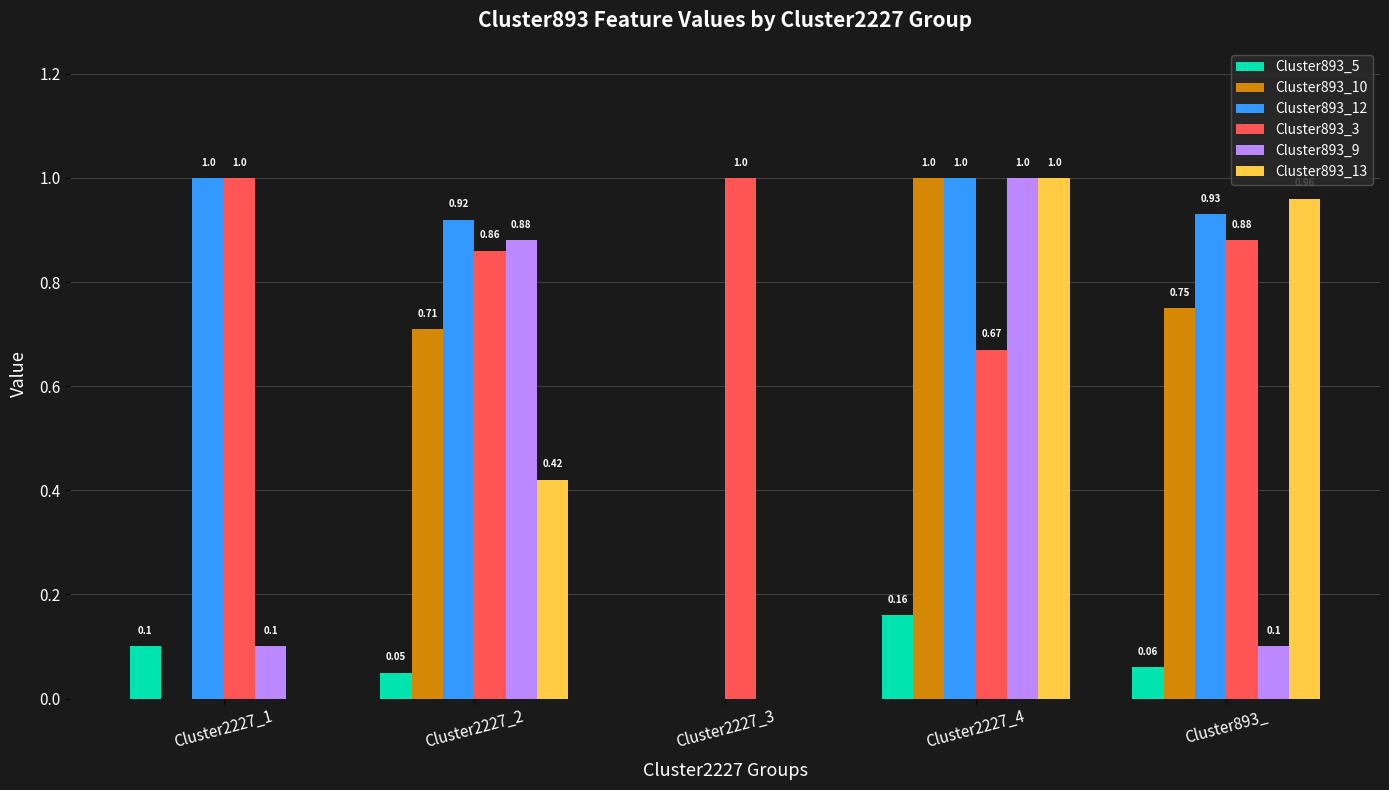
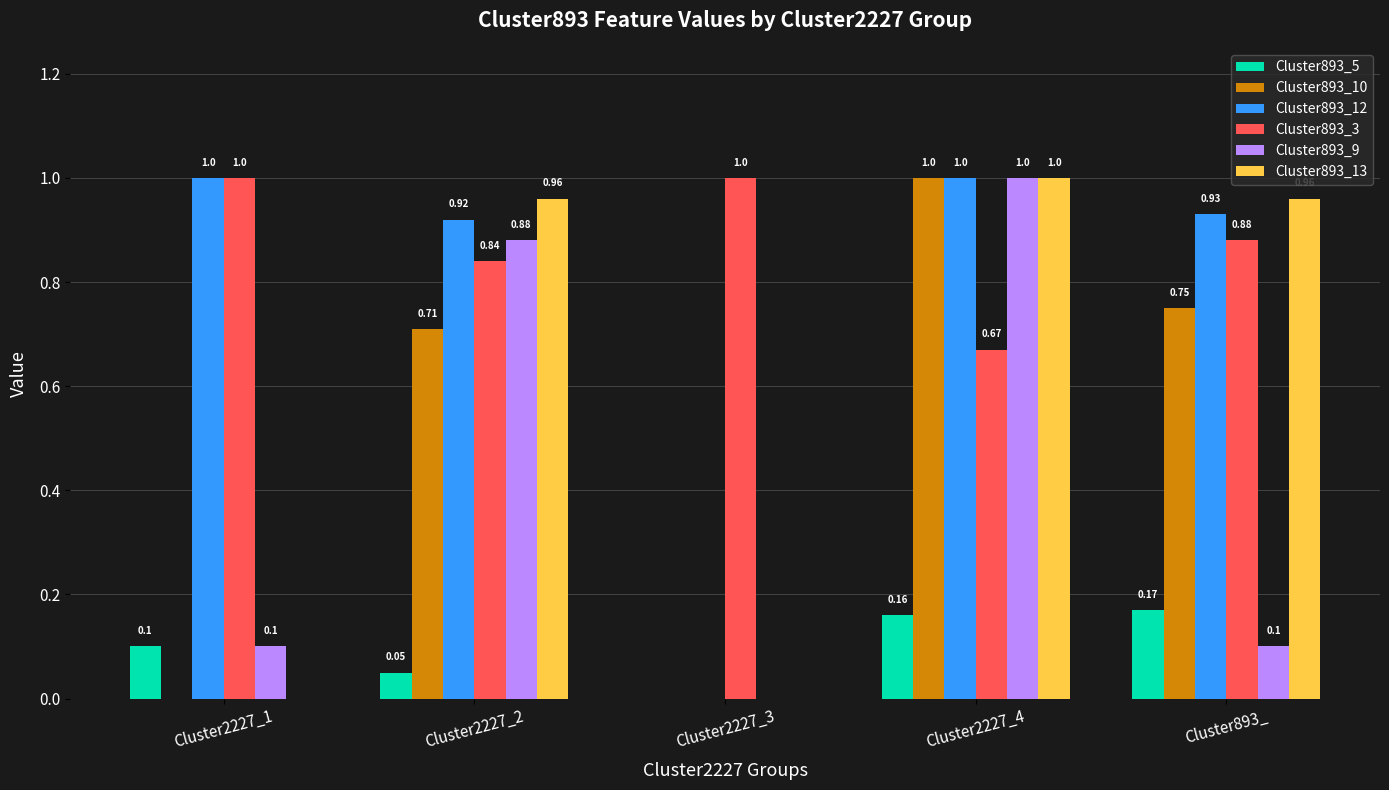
  {
    "Cluster893_5": {
      "Cluster2227_1": 0.1,
      "Cluster2227_2": 0.05,
      "Cluster2227_4": 0.16,
-     "Cluster893_": 0.06
+     "Cluster893_": 0.17
    },
    "Cluster893_10": {
      "Cluster2227_2": 0.71,
      "Cluster2227_4": 1.0,
      "Cluster893_": 0.75
    },
    "Cluster893_12": {
      "Cluster2227_1": 1.0,
      "Cluster2227_2": 0.92,
      "Cluster2227_4": 1.0,
      "Cluster893_": 0.93
    },
    "Cluster893_3": {
      "Cluster2227_1": 1.0,
-     "Cluster2227_2": 0.86,
+     "Cluster2227_2": 0.84,
      "Cluster2227_3": 1.0,
      "Cluster2227_4": 0.67,
      "Cluster893_": 0.88
    },
    "Cluster893_9": {
      "Cluster2227_1": 0.1,
      "Cluster2227_2": 0.88,
      "Cluster2227_4": 1.0,
      "Cluster893_": 0.1
    },
    "Cluster893_13": {
-     "Cluster2227_2": 0.42,
+     "Cluster2227_2": 0.96,
      "Cluster2227_4": 1.0
    }
  }
